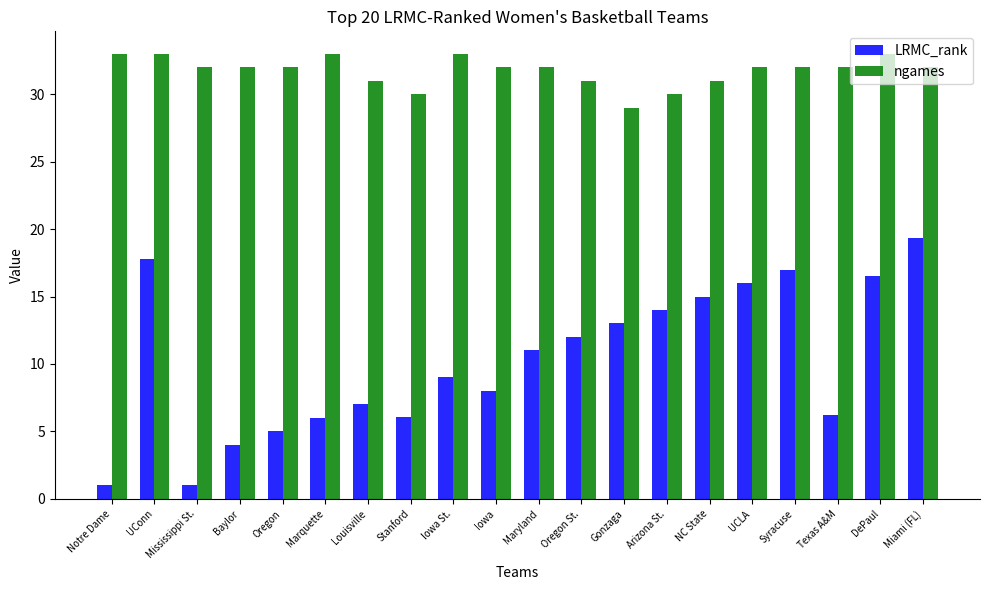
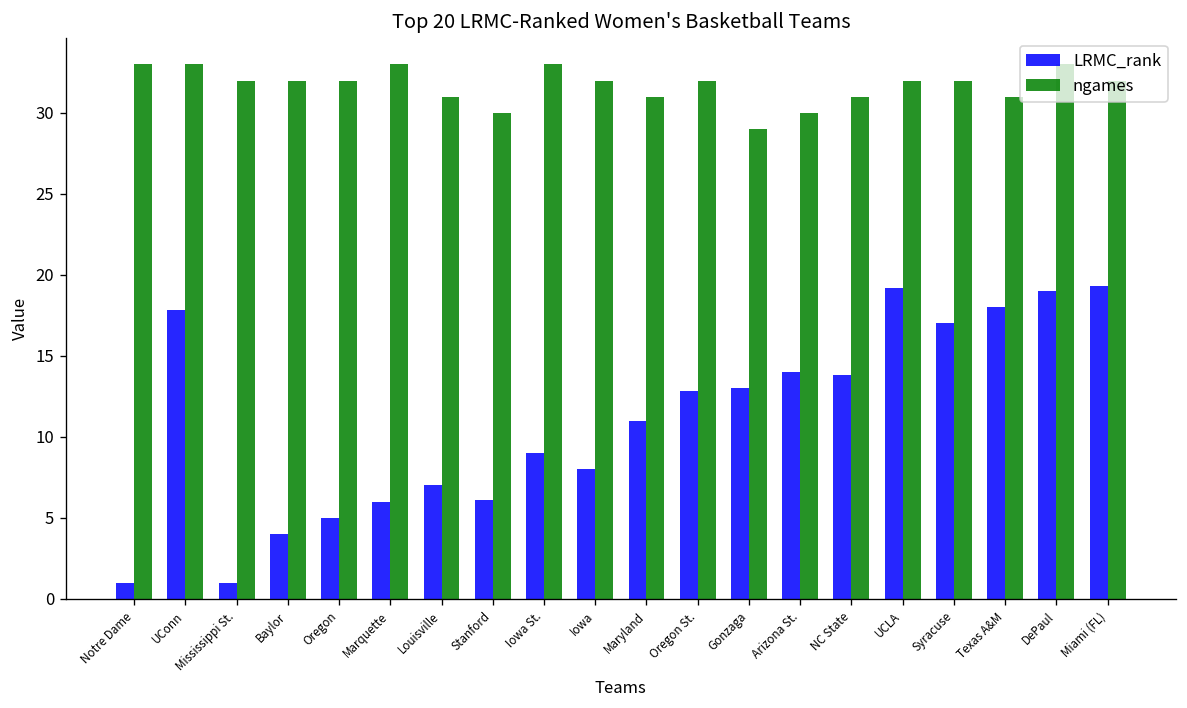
  {
    "LRMC_rank": {
      "Notre Dame": 1.0,
      "UConn": 17.8,
      "Mississippi St.": 1.0,
      "Baylor": 4.0,
      "Oregon": 5.0,
      "Marquette": 6.0,
      "Louisville": 7.0,
      "Stanford": 6.1,
      "Iowa St.": 9.0,
      "Iowa": 8.0,
      "Maryland": 11.0,
-     "Oregon St.": 12.0,
+     "Oregon St.": 12.8,
      "Gonzaga": 13.0,
      "Arizona St.": 14.0,
-     "NC State": 15.0,
-     "UCLA": 16.0,
+     "NC State": 13.8,
+     "UCLA": 19.2,
      "Syracuse": 17.0,
-     "Texas A&M": 6.2,
-     "DePaul": 16.5,
+     "Texas A&M": 18.0,
+     "DePaul": 19.0,
      "Miami (FL)": 19.3
    },
    "ngames": {
      "Notre Dame": 33,
      "UConn": 33,
      "Mississippi St.": 32,
      "Baylor": 32,
      "Oregon": 32,
      "Marquette": 33,
      "Louisville": 31,
      "Stanford": 30,
      "Iowa St.": 33,
      "Iowa": 32,
-     "Maryland": 32,
-     "Oregon St.": 31,
+     "Maryland": 31,
+     "Oregon St.": 32,
      "Gonzaga": 29,
      "Arizona St.": 30,
      "NC State": 31,
      "UCLA": 32,
      "Syracuse": 32,
-     "Texas A&M": 32
+     "Texas A&M": 31
    }
  }
